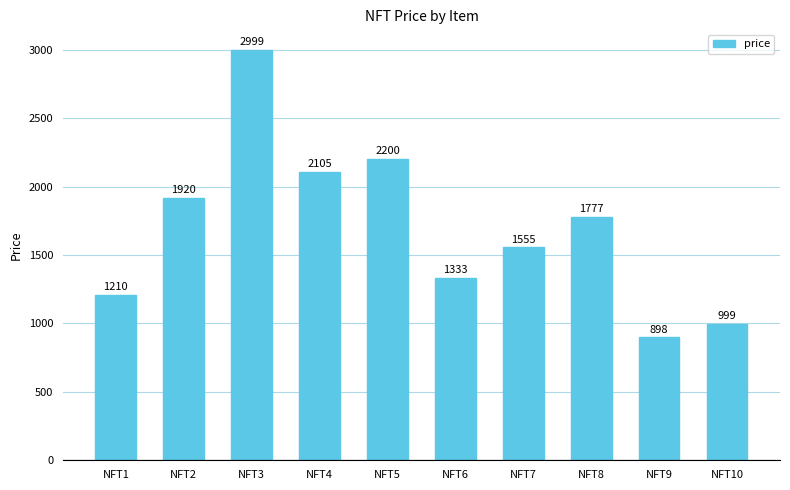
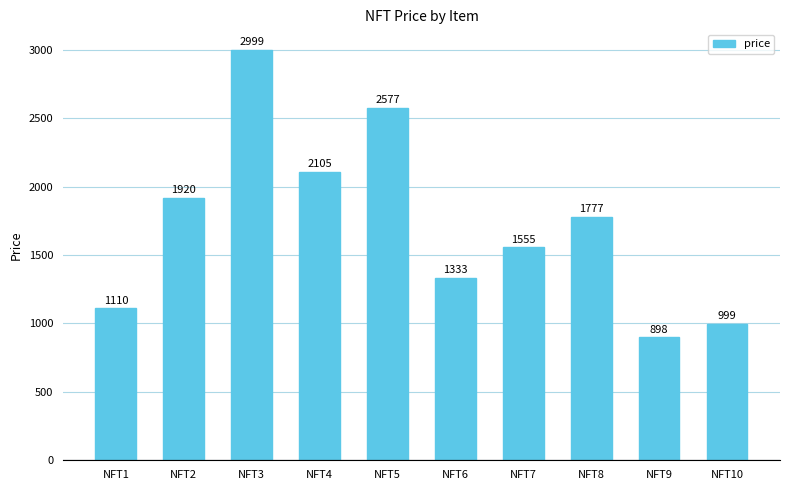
  {
-   "NFT1": 1210,
+   "NFT1": 1110,
    "NFT2": 1920,
    "NFT3": 2999,
    "NFT4": 2105,
-   "NFT5": 2200,
+   "NFT5": 2577,
    "NFT6": 1333,
    "NFT7": 1555,
    "NFT8": 1777,
    "NFT9": 898,
    "NFT10": 999
  }
